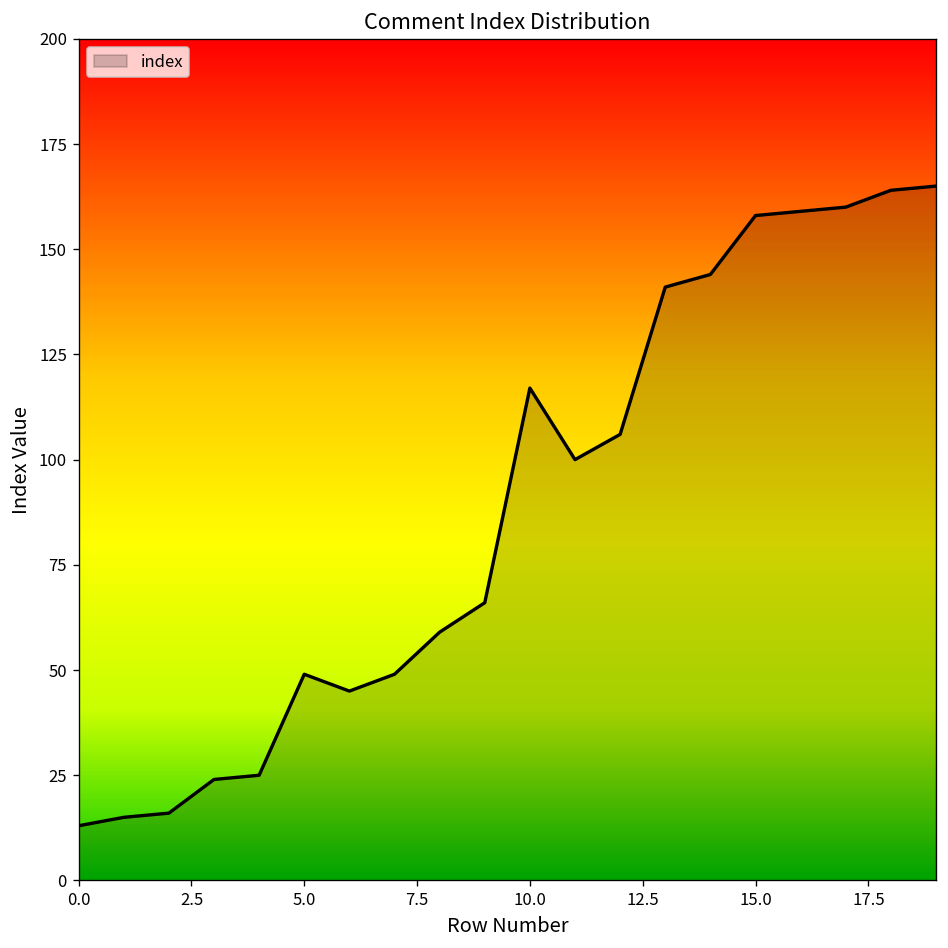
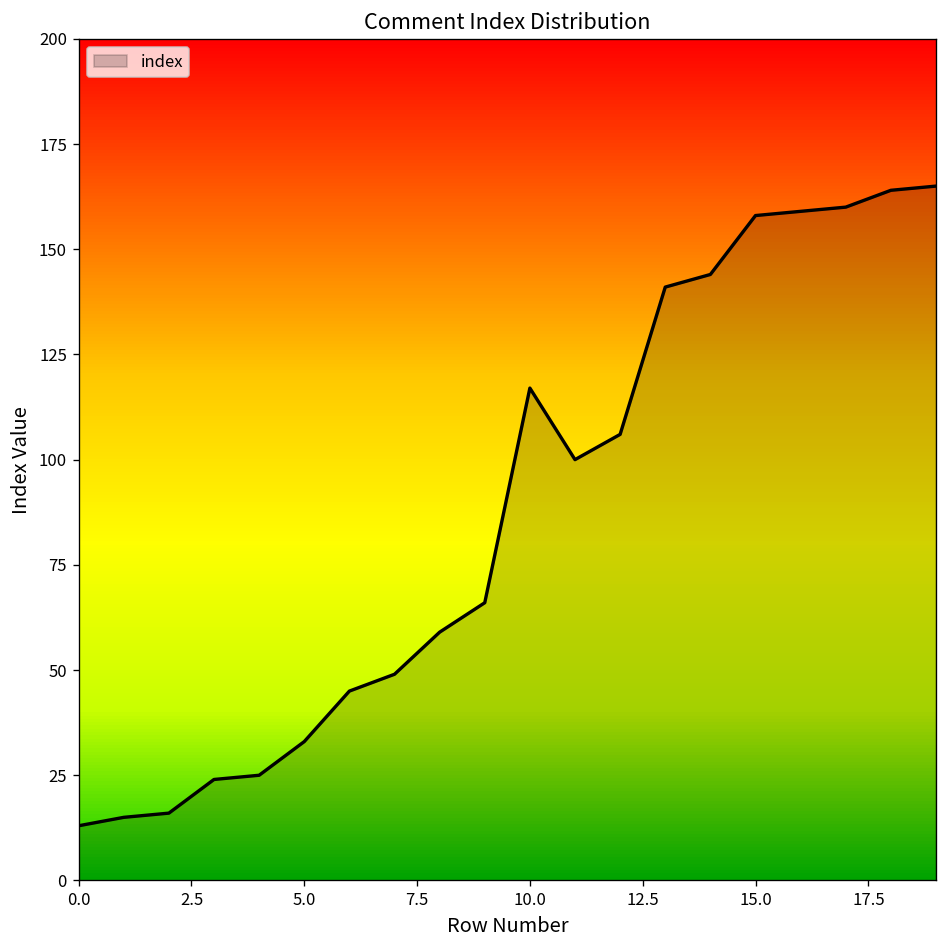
  {
    "0.0": 13,
-   "5.0": 49,
+   "5.0": 33,
    "10.0": 117,
    "15.0": 158
  }
